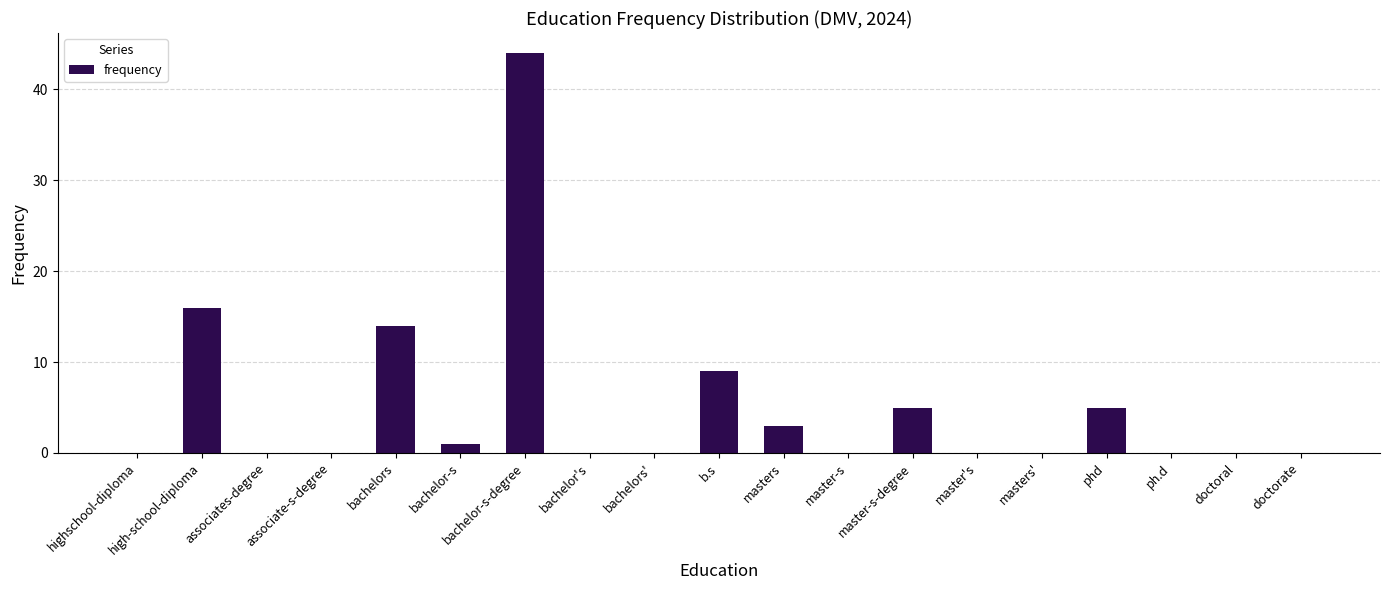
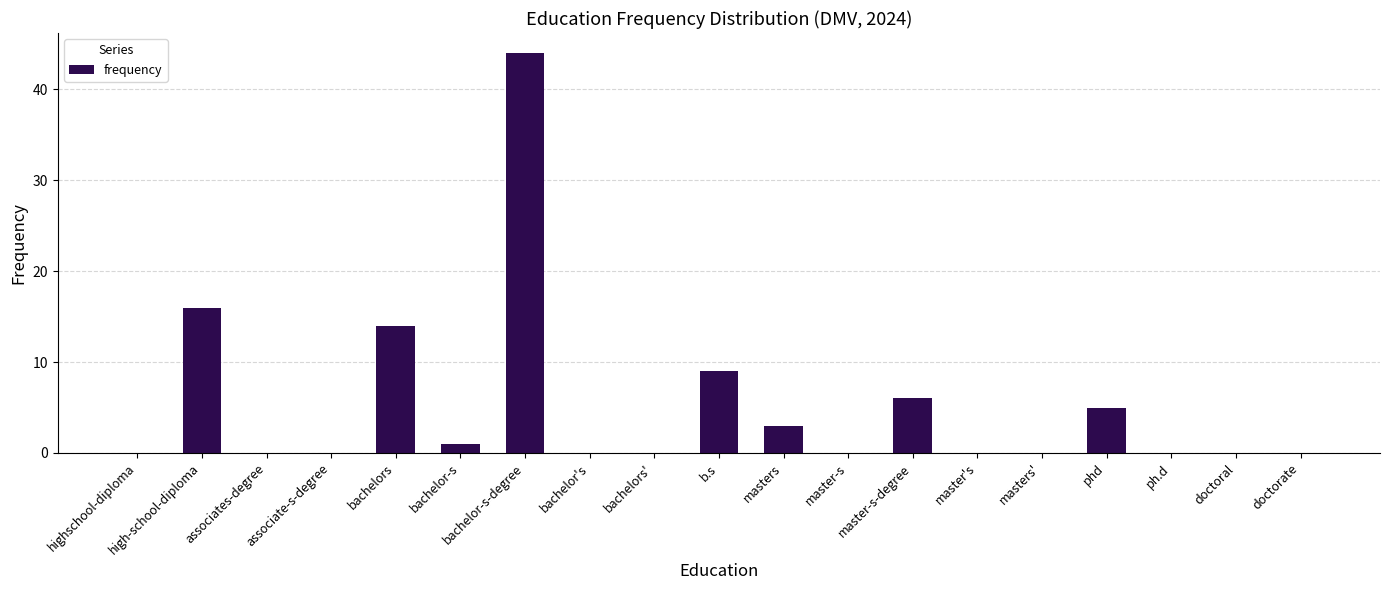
  {
    "highschool-diploma": 0,
    "high-school-diploma": 16,
    "associates-degree": 0,
    "associate-s-degree": 0,
    "bachelors": 14,
    "bachelor-s": 1,
    "bachelor-s-degree": 44,
    "bachelor's": 0,
    "bachelors'": 0,
    "b.s": 9,
    "masters": 3,
    "master-s": 0,
-   "master-s-degree": 5,
+   "master-s-degree": 6,
    "master's": 0,
    "masters'": 0,
    "phd": 5,
    "ph.d": 0,
    "doctoral": 0,
    "doctorate": 0
  }
